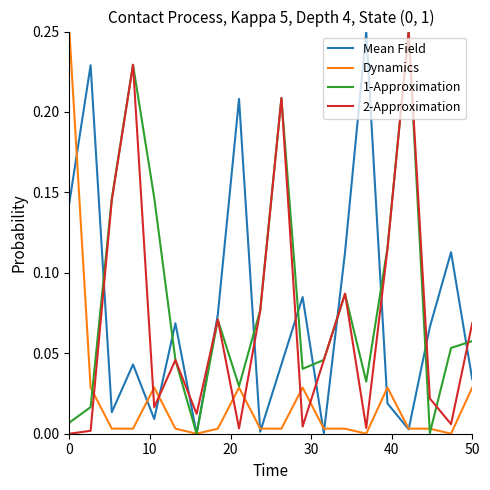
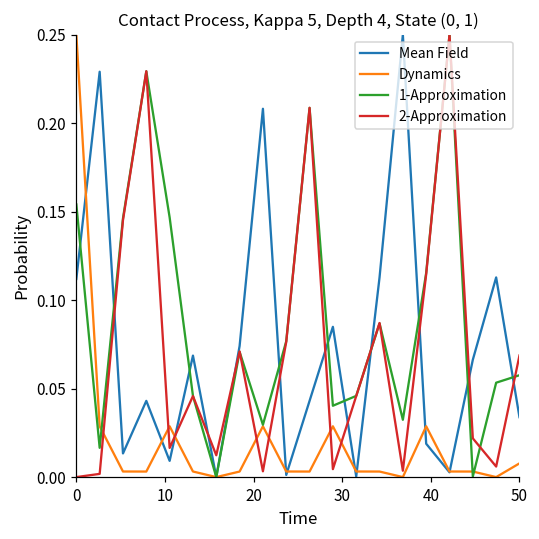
  {
    "Mean Field": {
-     "0": 0.144,
+     "0": 0.112,
      "50": 0.034
    },
    "Dynamics": {
      "0": 0.250,
-     "50": 0.029
+     "50": 0.008
    },
    "1-Approximation": {
-     "0": 0.007,
+     "0": 0.154,
      "50": 0.058
    },
    "2-Approximation": {
      "0": 0.000,
      "50": 0.069
    }
  }
